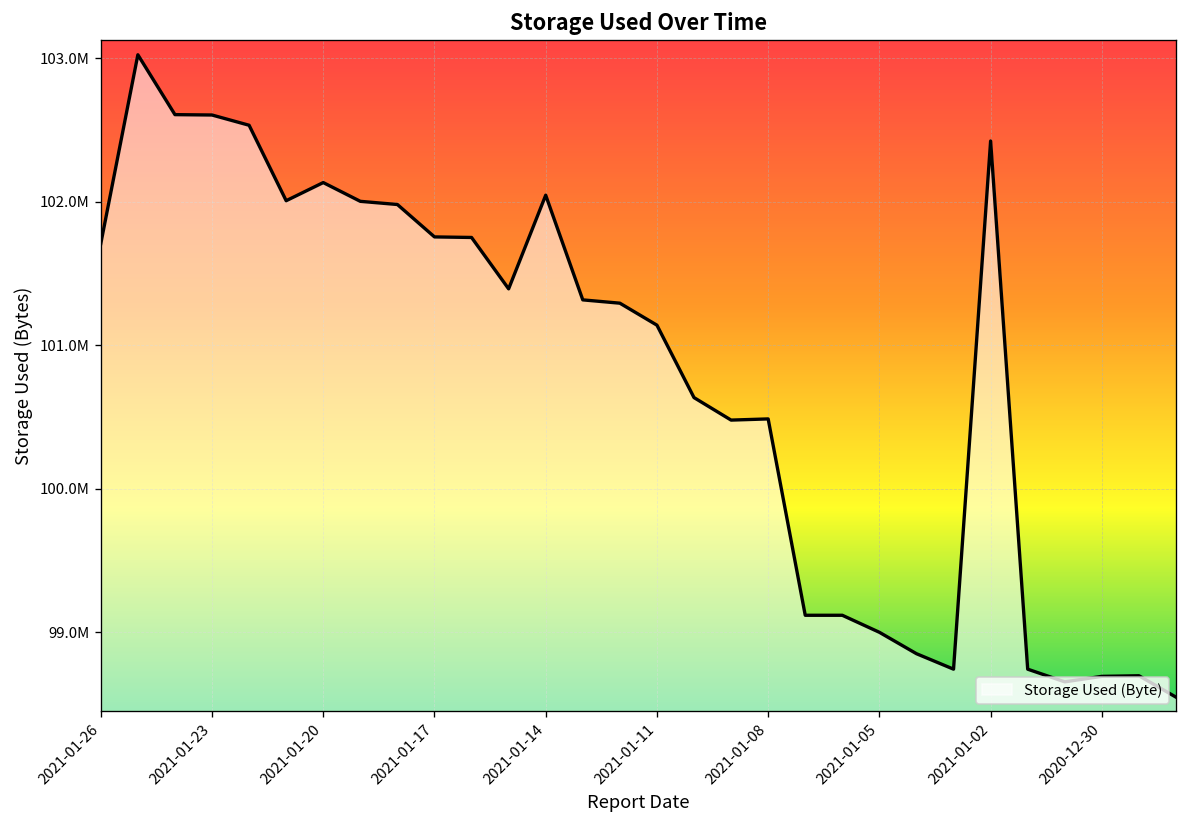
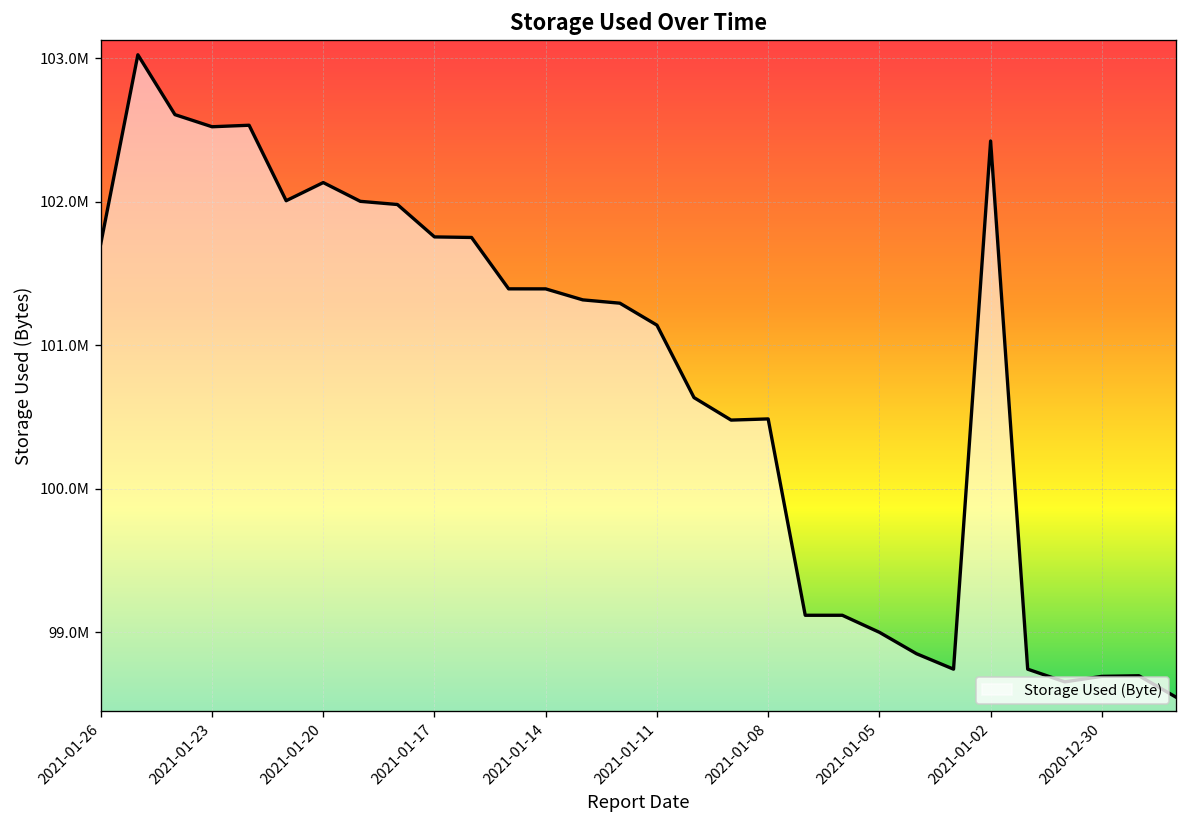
  {
    "2021-01-26": 101710000,
-   "2021-01-23": 102600000,
+   "2021-01-23": 102520000,
    "2021-01-20": 102130000,
    "2021-01-17": 101750000,
-   "2021-01-14": 102040000,
+   "2021-01-14": 101390000,
    "2021-01-11": 101140000,
    "2021-01-08": 100490000,
    "2021-01-05": 99000000,
    "2021-01-02": 102420000
  }
